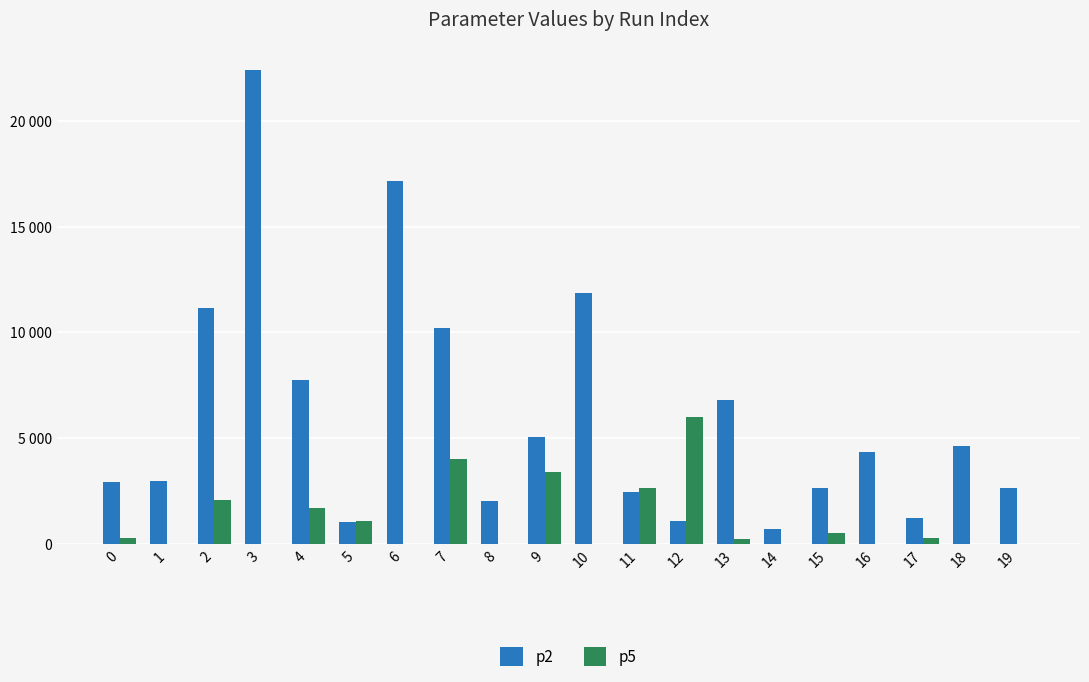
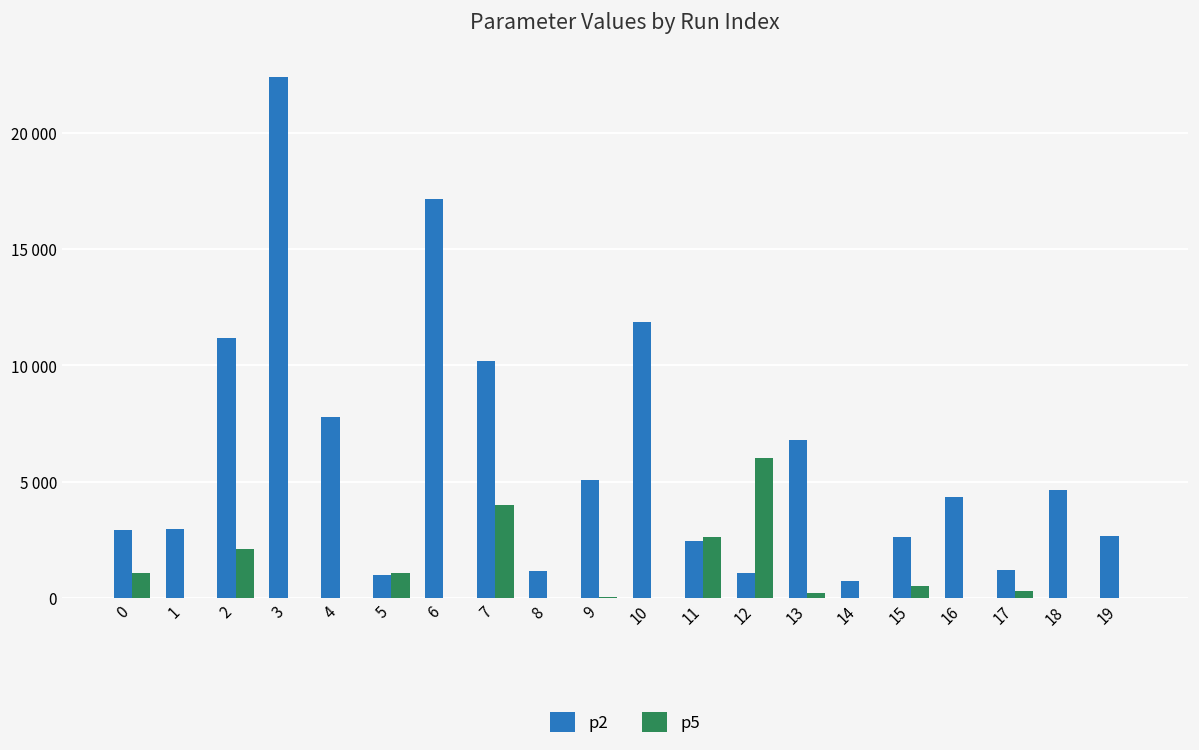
  {
    "p2": {
      "0": 2900,
      "1": 3000,
      "2": 11200,
      "3": 22400,
      "4": 7800,
      "5": 1000,
      "6": 17200,
      "7": 10200,
-     "8": 2000,
+     "8": 1200,
      "9": 5100,
      "10": 11900,
      "11": 2500,
      "12": 1100,
      "13": 6800,
      "14": 700,
      "15": 2600,
      "16": 4300,
      "17": 1200,
      "18": 4700,
      "19": 2700
    },
    "p5": {
-     "0": 300,
+     "0": 1100,
      "2": 2100,
-     "4": 1700,
+     "4": 0,
      "5": 1100,
      "7": 4000,
-     "9": 3400,
+     "9": 0,
      "11": 2600,
      "12": 6000,
      "13": 200,
      "15": 500,
      "17": 300
    }
  }
